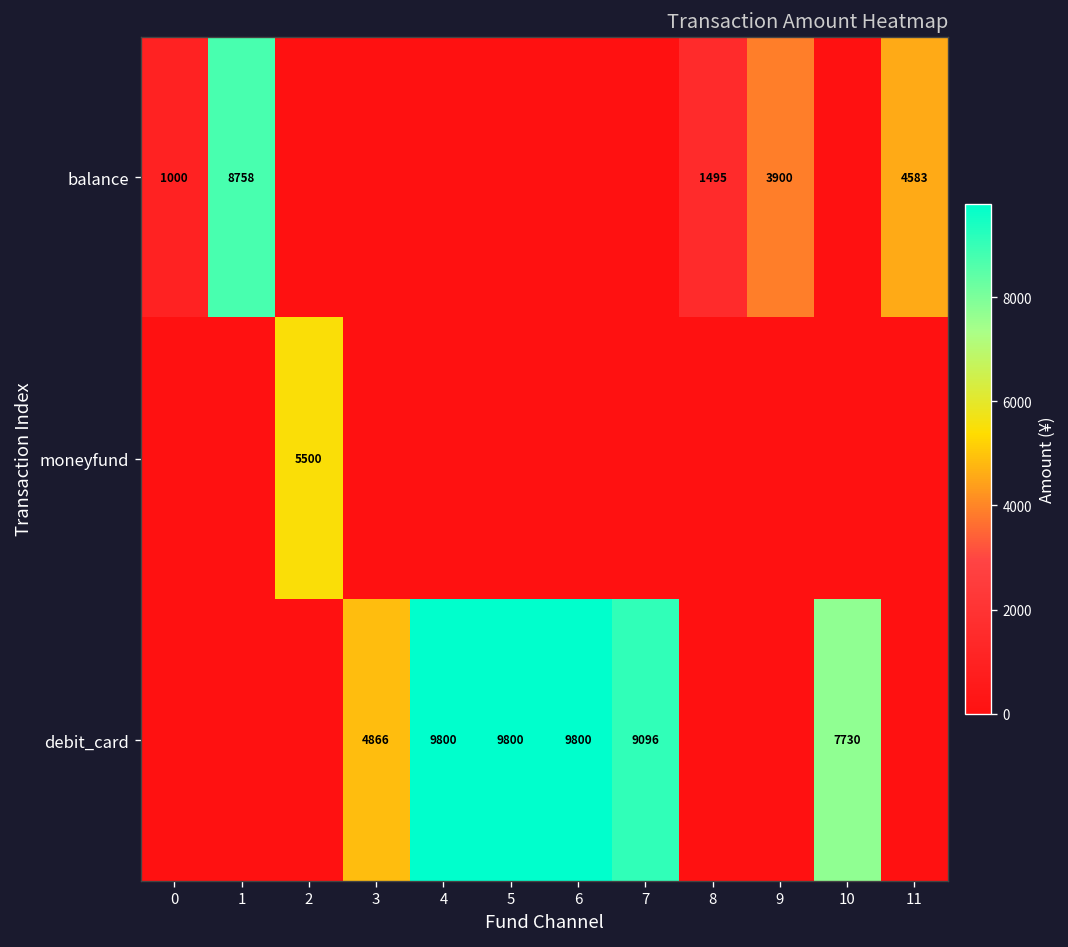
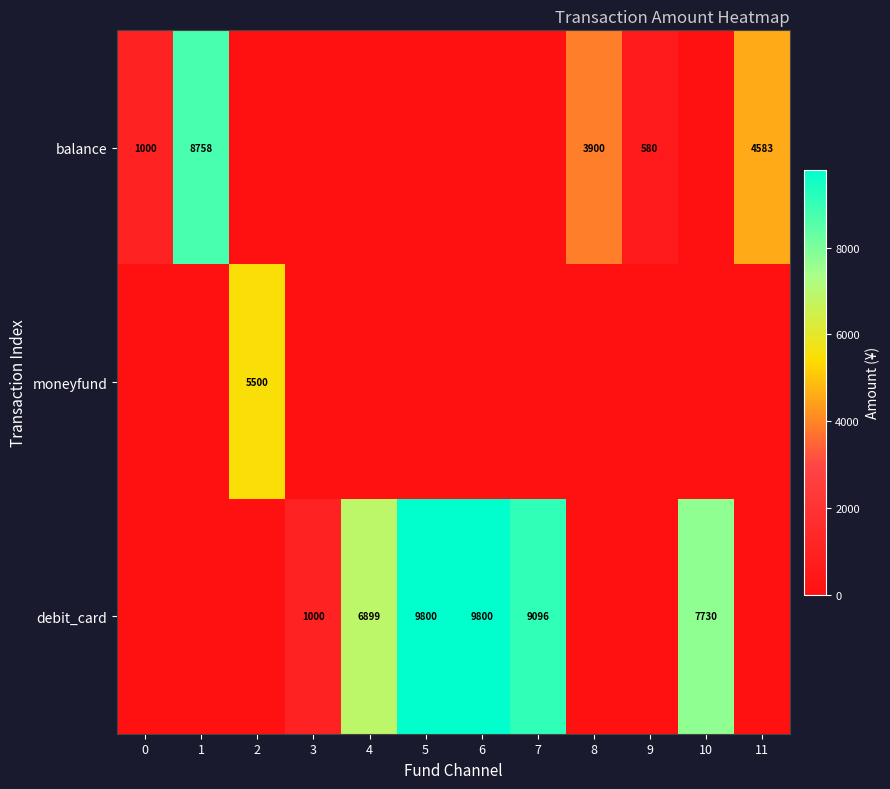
  {
    "balance": {
      "0": 1000,
      "1": 8758,
-     "8": 1495,
-     "9": 3900,
+     "8": 3900,
+     "9": 580,
      "11": 4583
    },
    "moneyfund": {
      "2": 5500
    },
    "debit_card": {
-     "3": 4866,
-     "4": 9800,
+     "3": 1000,
+     "4": 6899,
      "5": 9800,
      "6": 9800,
      "7": 9096,
      "10": 7730
    }
  }
